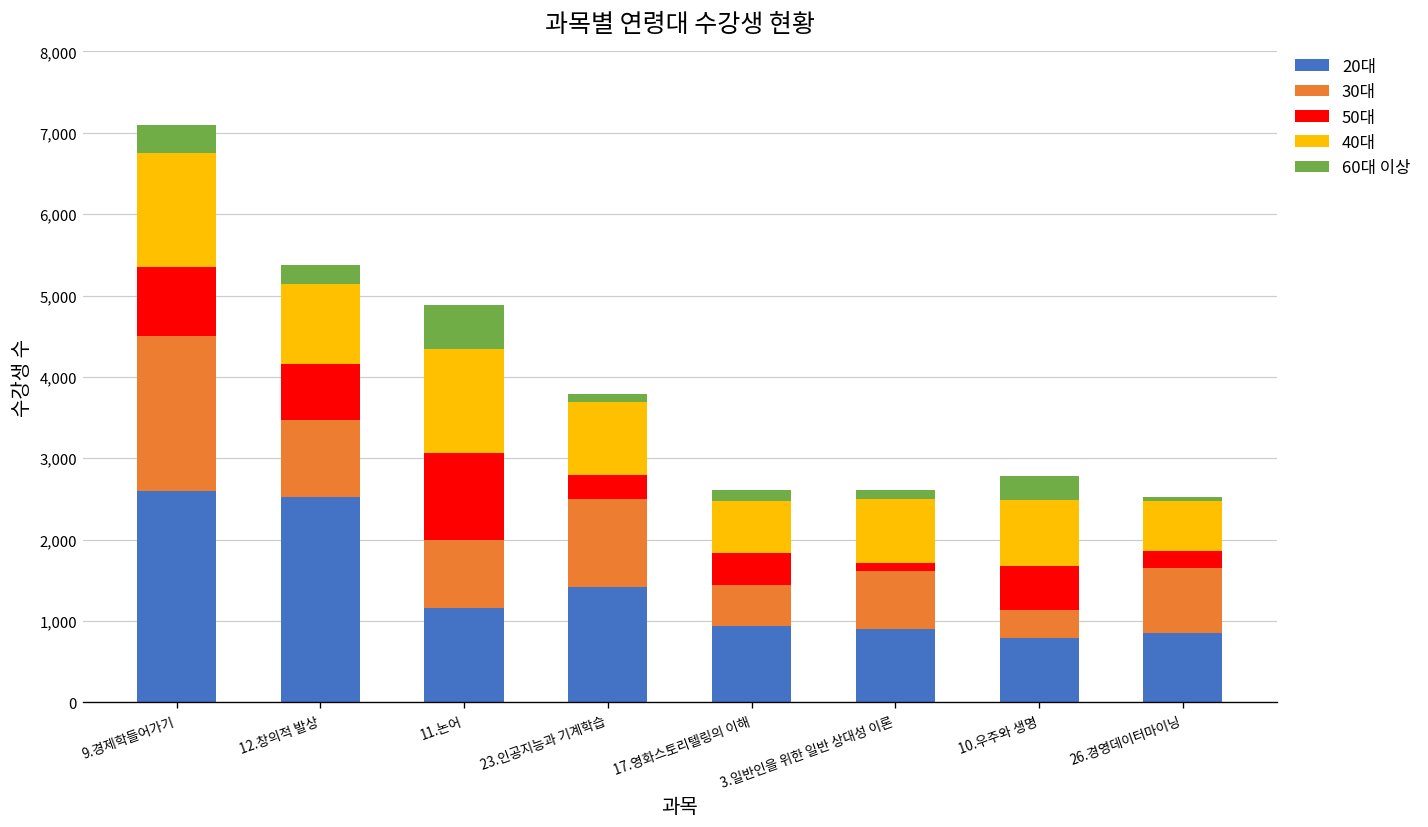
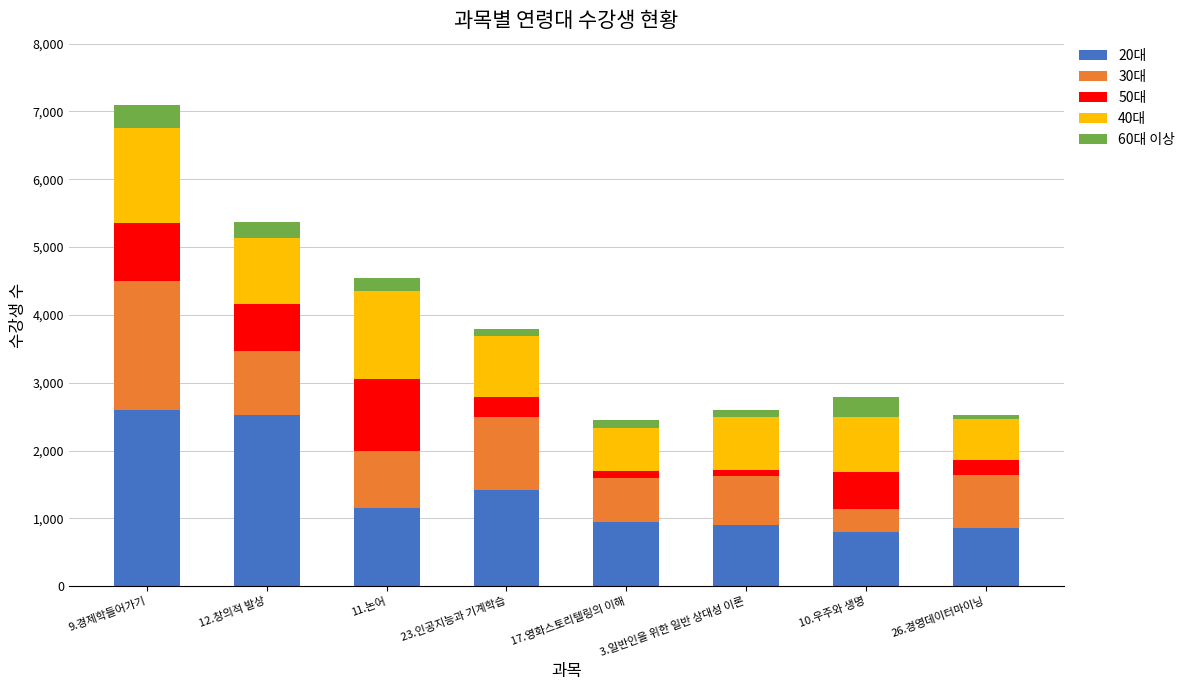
  {
    "20대": {
      "9.경제학들어가기": "2,600",
      "12.창의적 발상": "2,500",
      "11.논어": "1,200",
      "23.인공지능과 기계학습": "1,400",
      "17.영화스토리텔링의 이해": "900",
      "3.일반인을 위한 일반 상대성 이론": "900",
      "10.우주와 생명": "800",
      "26.경영데이터마이닝": "900"
    },
    "30대": {
      "9.경제학들어가기": "1,900",
      "12.창의적 발상": "900",
      "11.논어": "800",
      "23.인공지능과 기계학습": "1,100",
-     "17.영화스토리텔링의 이해": "500",
+     "17.영화스토리텔링의 이해": "600",
      "3.일반인을 위한 일반 상대성 이론": "700",
      "10.우주와 생명": "300",
      "26.경영데이터마이닝": "800"
    },
    "50대": {
      "9.경제학들어가기": "900",
      "12.창의적 발상": "700",
      "11.논어": "1,100",
      "23.인공지능과 기계학습": "300",
-     "17.영화스토리텔링의 이해": "400",
+     "17.영화스토리텔링의 이해": "100",
      "3.일반인을 위한 일반 상대성 이론": "100",
      "10.우주와 생명": "500",
      "26.경영데이터마이닝": "200"
    },
    "40대": {
      "9.경제학들어가기": "1,400",
      "12.창의적 발상": "1,000",
      "11.논어": "1,300",
      "23.인공지능과 기계학습": "900",
      "17.영화스토리텔링의 이해": "600",
      "3.일반인을 위한 일반 상대성 이론": "800",
      "10.우주와 생명": "800",
      "26.경영데이터마이닝": "600"
    },
    "60대 이상": {
      "9.경제학들어가기": "300",
      "12.창의적 발상": "200",
-     "11.논어": "500",
+     "11.논어": "200",
      "23.인공지능과 기계학습": "100",
      "17.영화스토리텔링의 이해": "100",
      "3.일반인을 위한 일반 상대성 이론": "100",
      "10.우주와 생명": "300",
      "26.경영데이터마이닝": "100"
    }
  }
